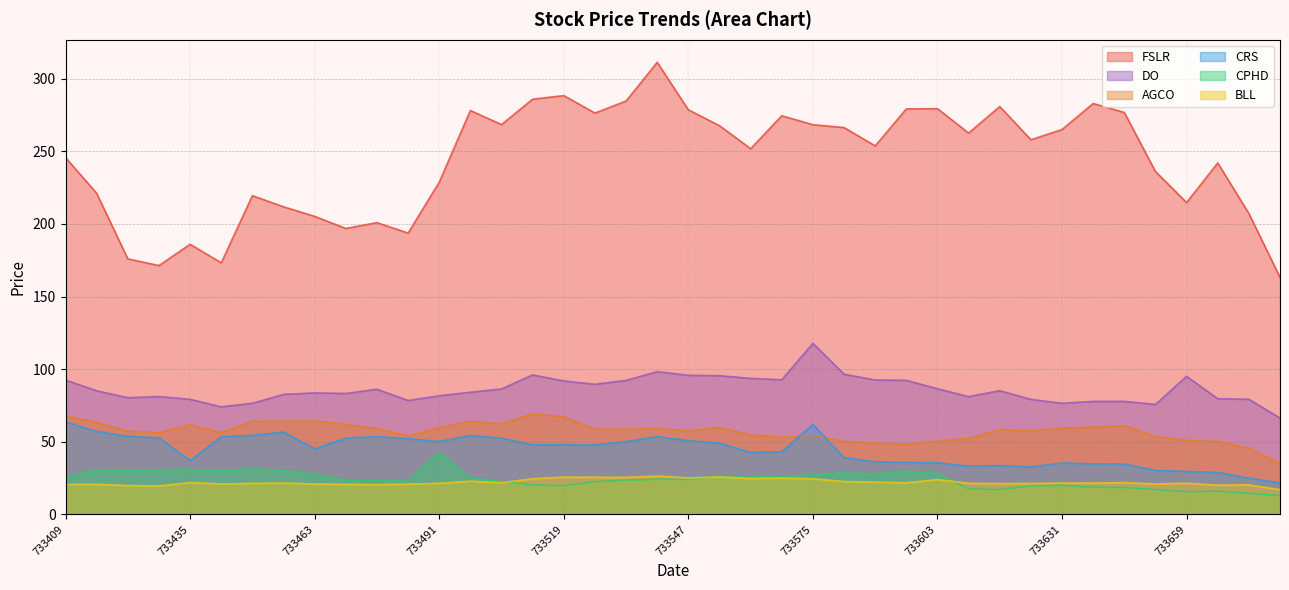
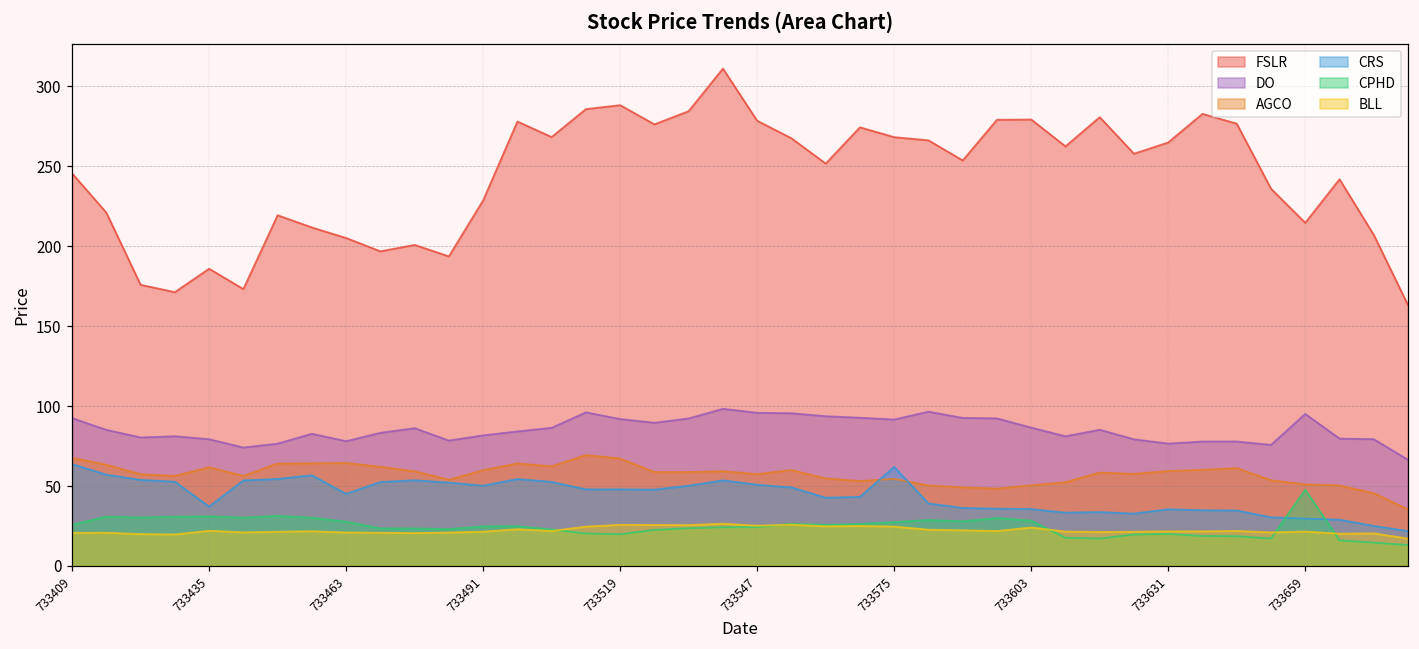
  {
    "DO": {
      "733409": 92,
      "733435": 79,
-     "733463": 84,
+     "733463": 78,
      "733491": 82,
      "733519": 92,
      "733547": 96,
-     "733575": 118,
+     "733575": 92,
      "733603": 87,
      "733631": 77,
      "733659": 95
    },
    "CRS": {
      "733409": 64,
      "733435": 37,
      "733463": 45,
      "733491": 50,
      "733519": 48,
      "733547": 51,
      "733575": 62,
      "733603": 36,
      "733631": 35,
      "733659": 30
    },
    "CPHD": {
      "733409": 26,
      "733435": 31,
      "733463": 28,
-     "733491": 43,
+     "733491": 25,
      "733519": 20,
      "733575": 27,
      "733603": 28,
-     "733659": 16
+     "733659": 48
    }
  }
